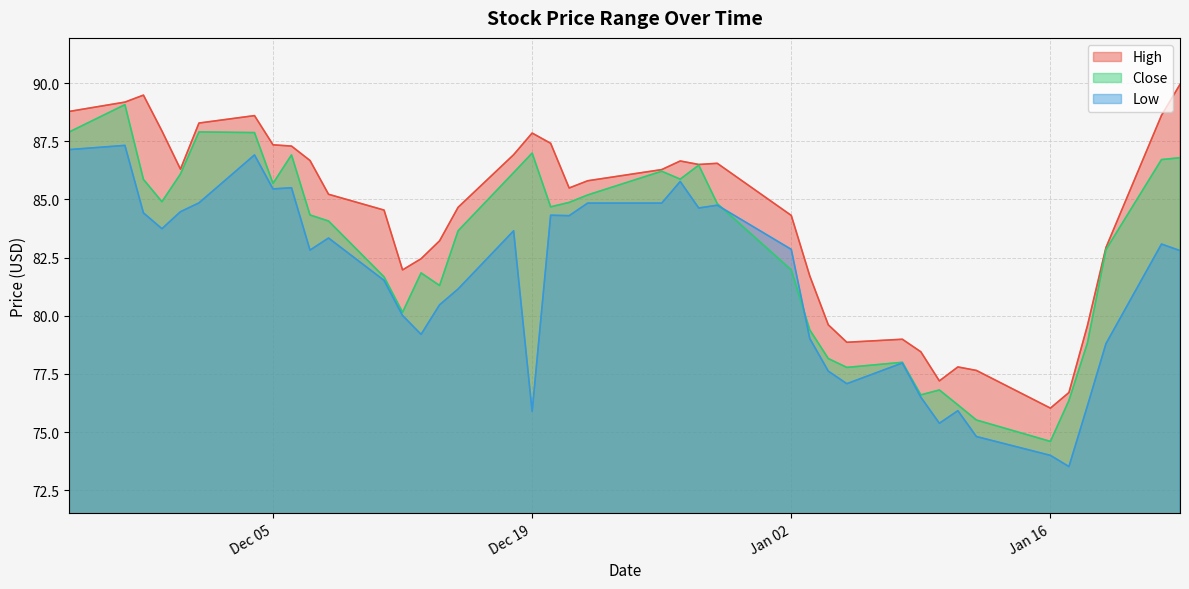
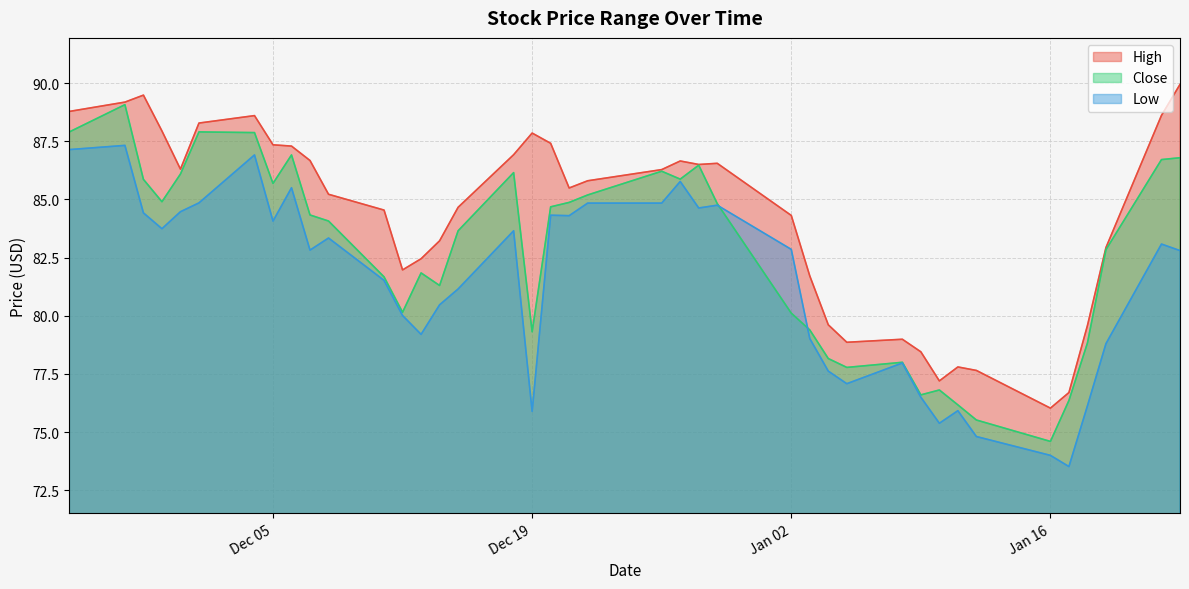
  {
    "High": {
      "Dec 05": 87.3,
      "Dec 19": 87.8,
      "Jan 02": 84.3,
      "Jan 16": 76.0
    },
    "Close": {
      "Dec 05": 85.7,
-     "Dec 19": 87.0,
-     "Jan 02": 82.0,
+     "Dec 19": 79.3,
+     "Jan 02": 80.1,
      "Jan 16": 74.6
    },
    "Low": {
-     "Dec 05": 85.4,
+     "Dec 05": 84.1,
      "Dec 19": 75.9,
      "Jan 02": 82.9,
      "Jan 16": 74.0
    }
  }
